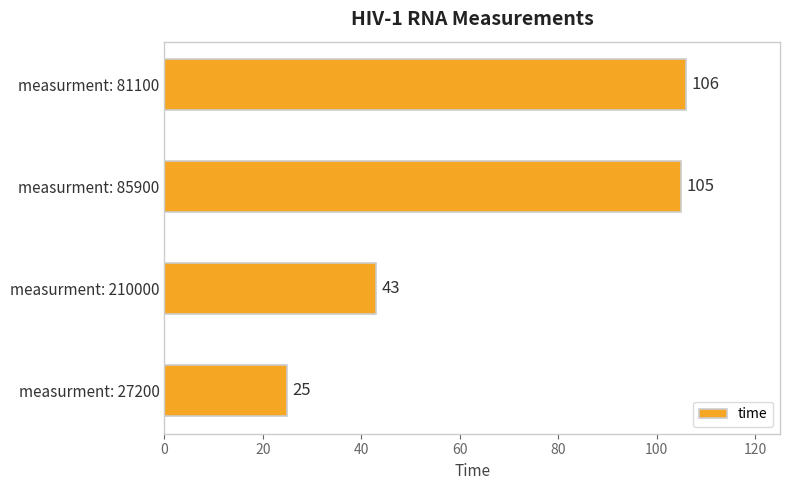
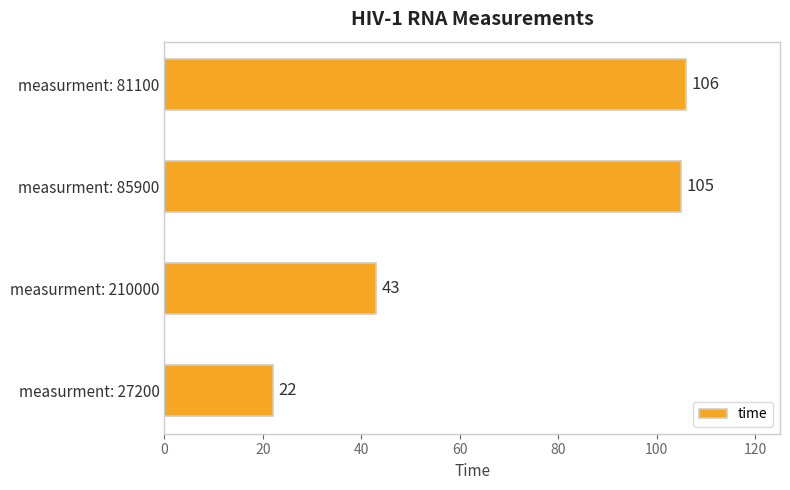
  {
    "measurment: 81100": 106,
    "measurment: 85900": 105,
    "measurment: 210000": 43,
-   "measurment: 27200": 25
+   "measurment: 27200": 22
  }
